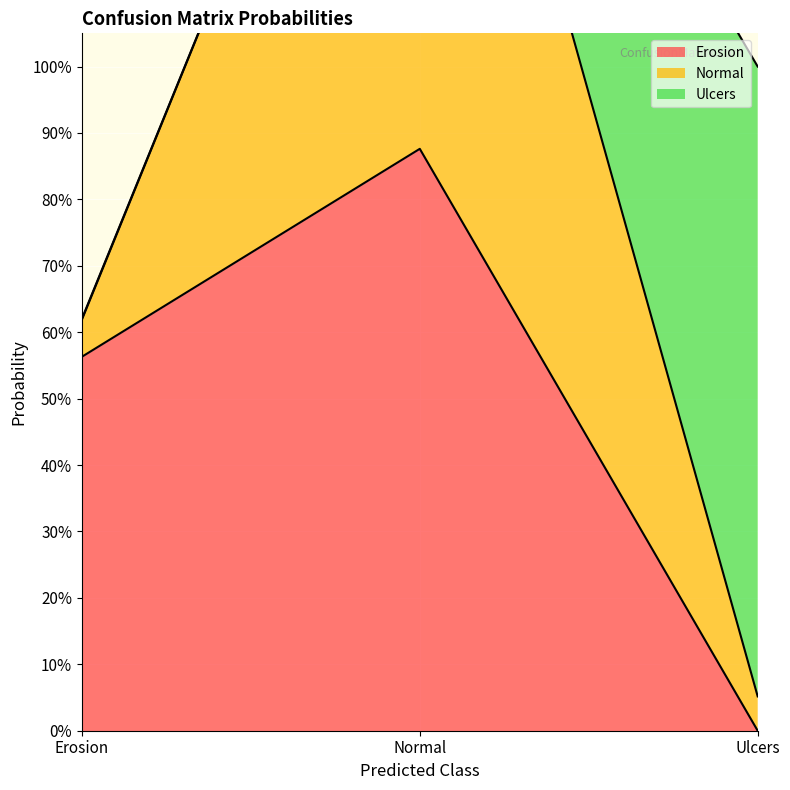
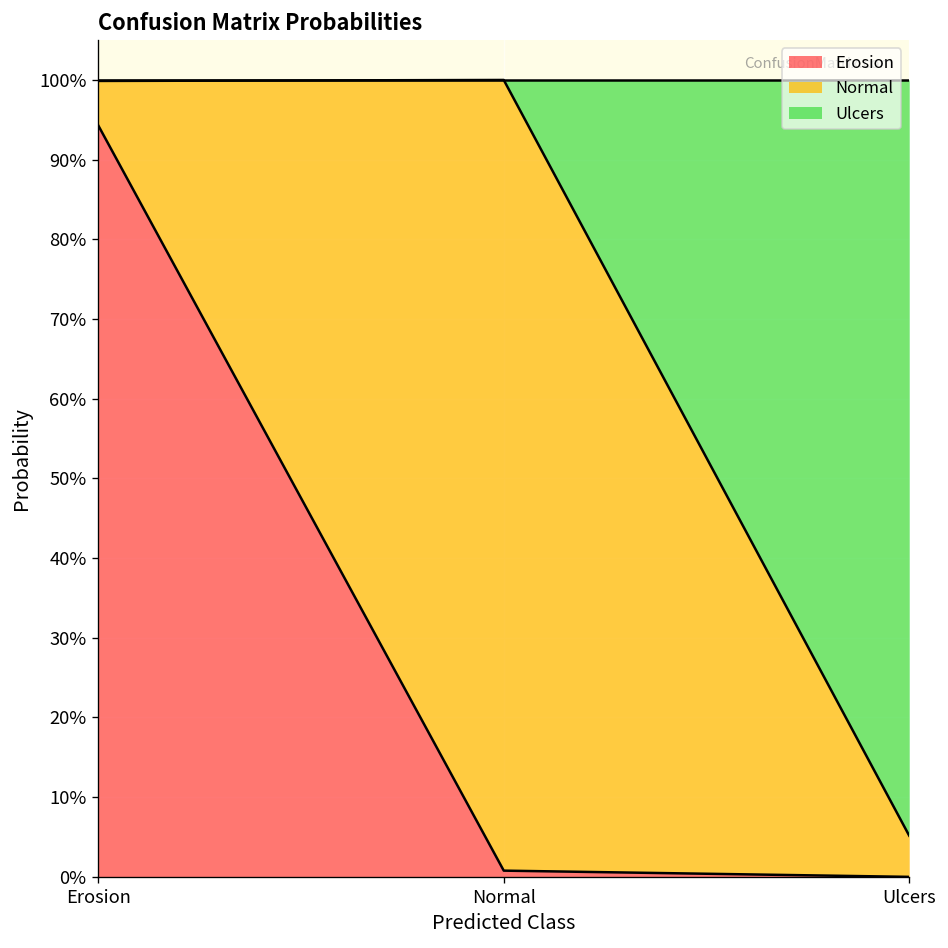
  {
    "Erosion": {
-     "Erosion": "56%",
-     "Normal": "88%",
+     "Erosion": "94%",
+     "Normal": "1%",
      "Ulcers": "0%"
    },
    "Normal": {
      "Ulcers": "5%"
    },
    "Ulcers": {
      "Ulcers": "95%"
    }
  }
